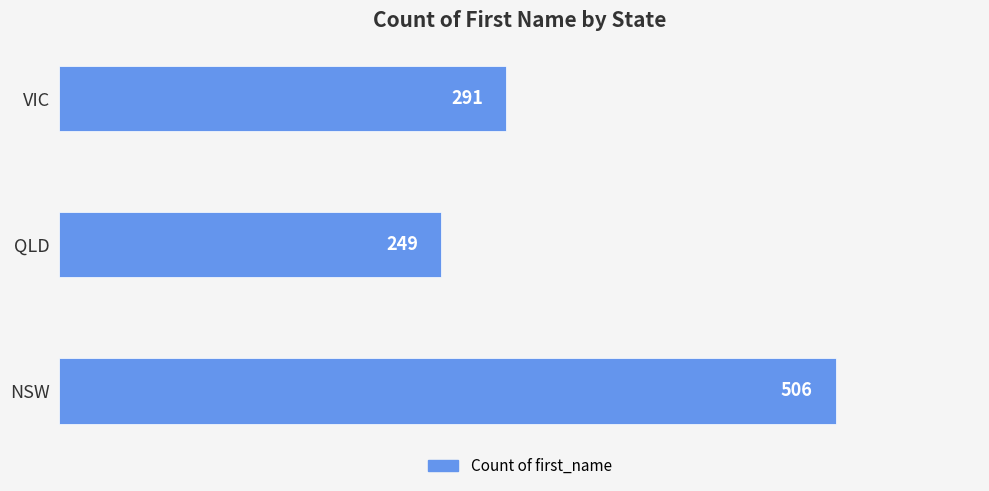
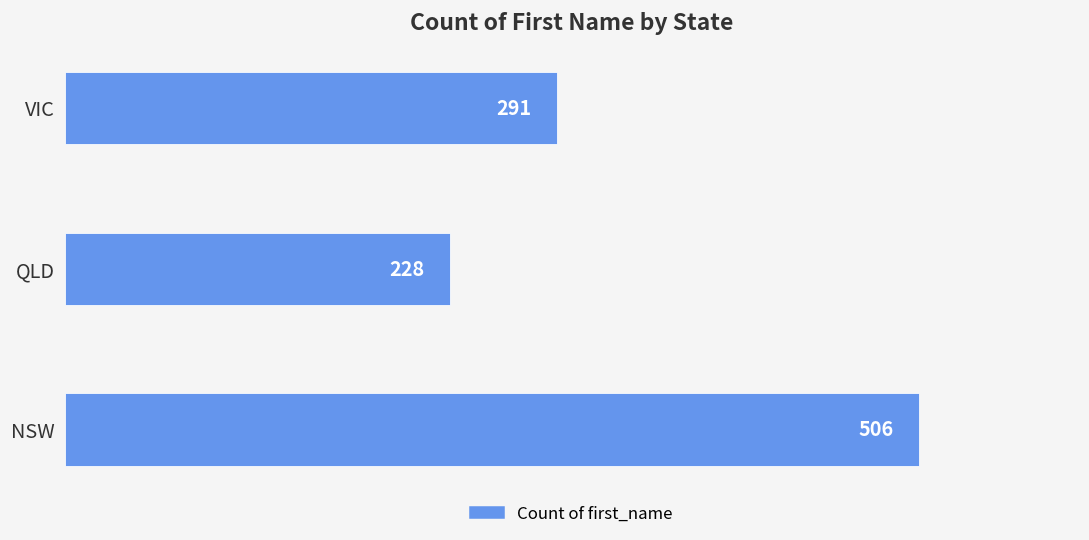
  {
    "VIC": 291,
-   "QLD": 249,
+   "QLD": 228,
    "NSW": 506
  }
